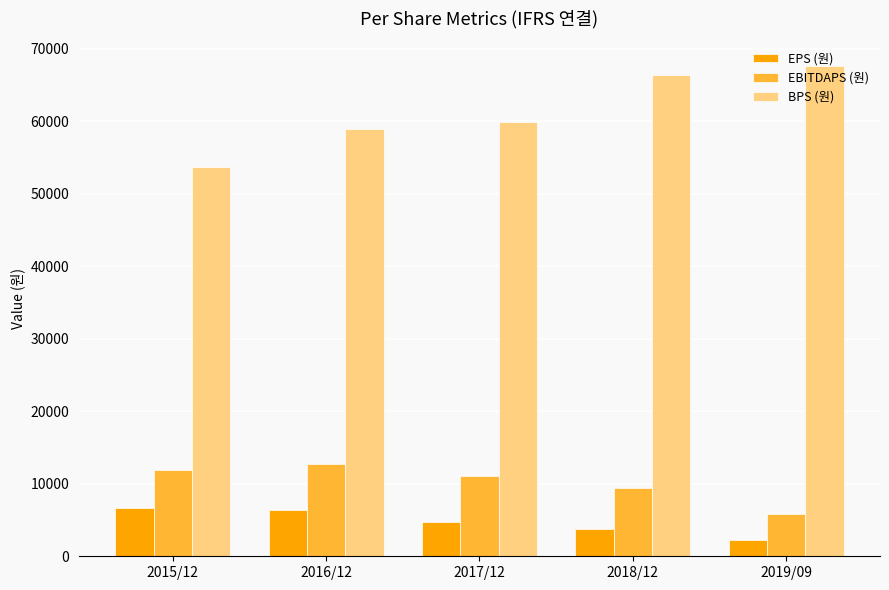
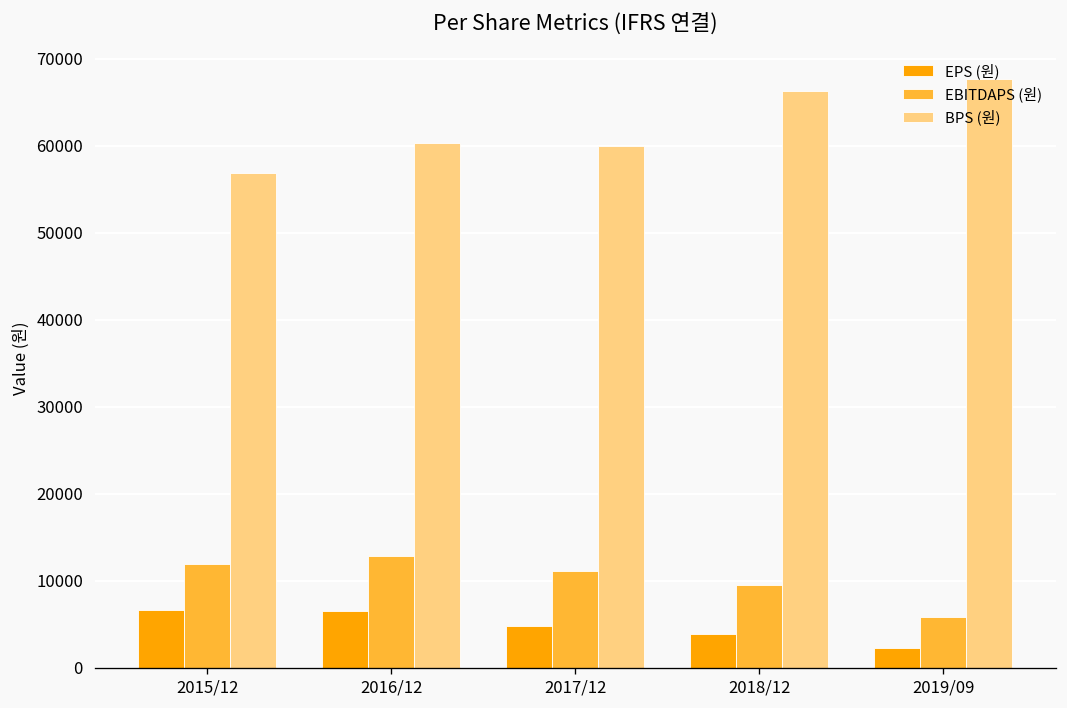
  {
    "BPS (원)": {
-     "2015/12": 54000,
-     "2016/12": 59000,
+     "2015/12": 57000,
+     "2016/12": 60000,
      "2017/12": 60000,
      "2018/12": 66000,
      "2019/09": 68000
    }
  }
